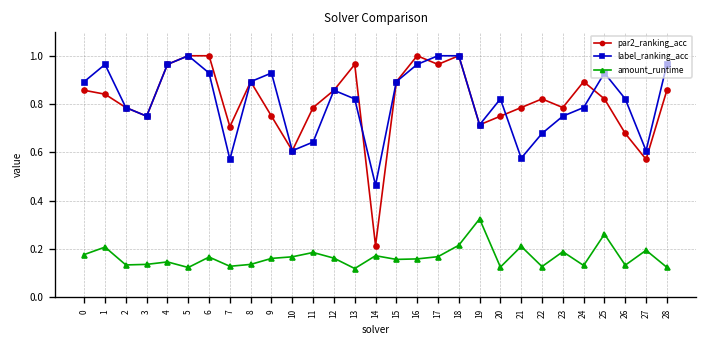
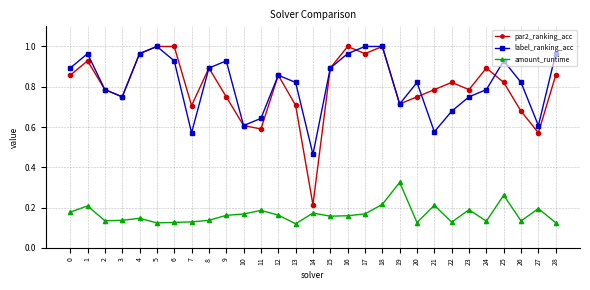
  {
    "par2_ranking_acc": {
      "0": 0.86,
-     "1": 0.84,
+     "1": 0.93,
      "6": 1.00,
      "7": 0.71,
      "9": 0.75,
-     "11": 0.79,
-     "13": 0.96,
+     "11": 0.59,
+     "13": 0.71,
      "14": 0.21,
      "16": 1.00,
      "17": 0.96,
      "20": 0.75,
      "21": 0.79,
      "22": 0.82,
      "23": 0.79,
      "24": 0.89,
      "25": 0.82,
      "26": 0.68,
      "27": 0.57,
      "28": 0.86
    },
    "label_ranking_acc": {
      "0": 0.89,
      "1": 0.96,
      "6": 0.93,
      "7": 0.57,
      "9": 0.93,
      "11": 0.64,
      "13": 0.82,
      "14": 0.46,
      "16": 0.96,
      "17": 1.00,
      "20": 0.82,
      "21": 0.58,
      "22": 0.68,
      "23": 0.75,
      "24": 0.79,
      "26": 0.82,
      "27": 0.61
    },
    "amount_runtime": {
      "0": 0.18,
      "1": 0.21,
      "2": 0.13,
      "3": 0.14,
      "4": 0.15,
      "5": 0.12,
-     "6": 0.17,
+     "6": 0.13,
      "7": 0.13,
      "8": 0.14,
      "9": 0.16,
      "10": 0.17,
      "11": 0.19,
      "12": 0.16,
      "13": 0.12,
      "14": 0.17,
      "15": 0.16,
      "16": 0.16,
      "17": 0.17,
      "18": 0.22,
      "19": 0.33,
      "20": 0.13,
      "21": 0.21,
      "22": 0.13,
      "23": 0.19,
      "24": 0.13,
      "25": 0.26,
      "26": 0.13,
      "27": 0.20,
      "28": 0.12
    }
  }
